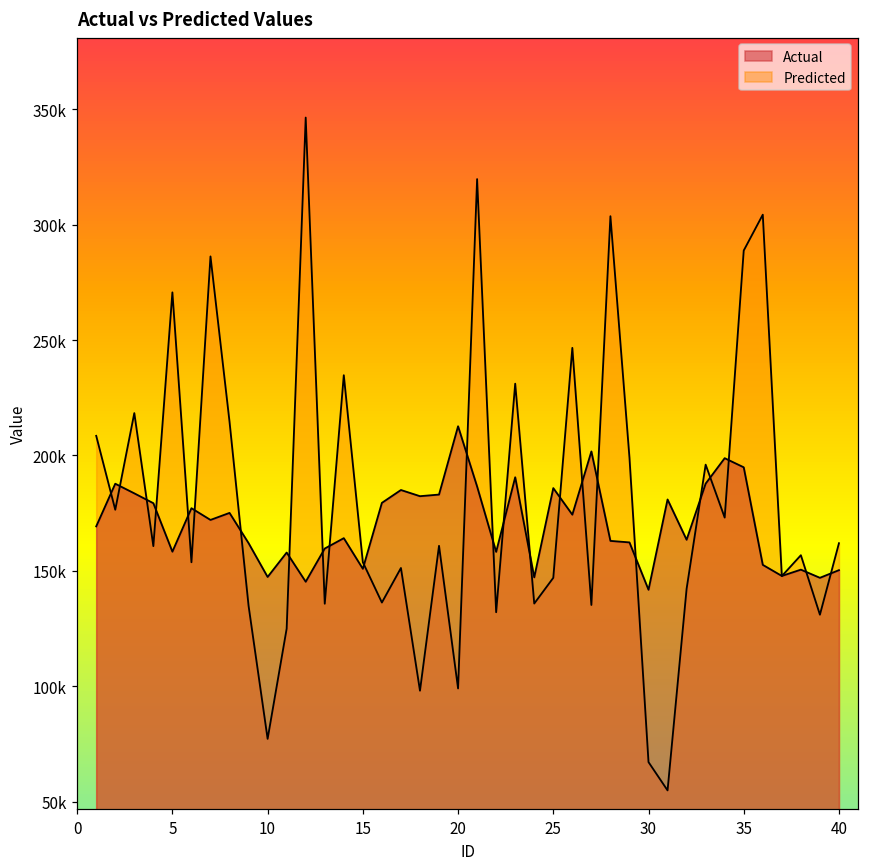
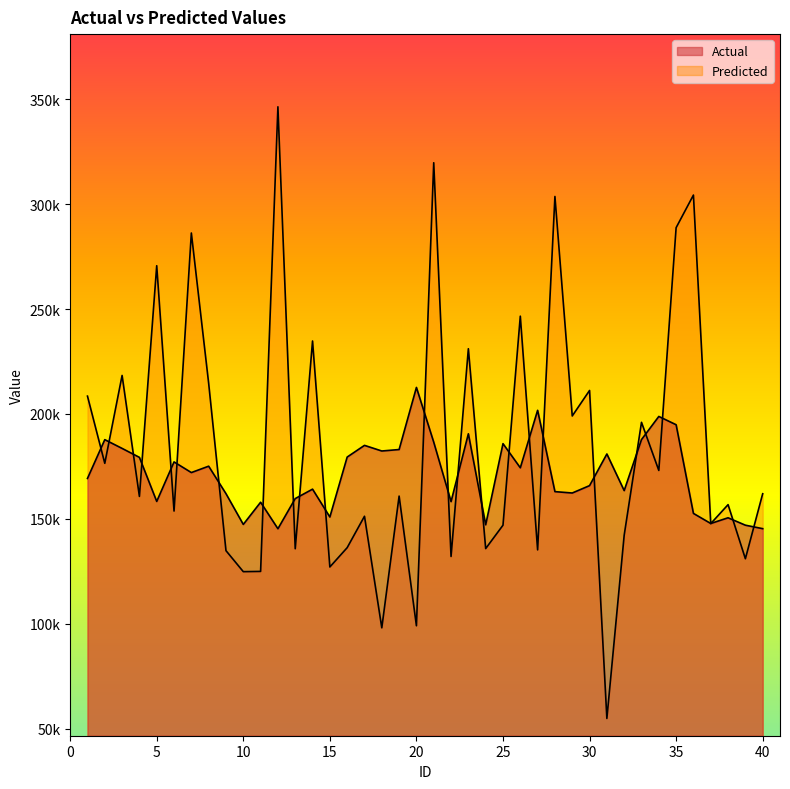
  {
    "Actual": {
      "5": 158000,
      "10": 147000,
      "15": 151000,
      "20": 213000,
      "25": 186000,
-     "30": 142000,
+     "30": 166000,
      "35": 195000,
-     "40": 150000
+     "40": 145000
    },
    "Predicted": {
      "5": 271000,
-     "10": 77000,
-     "15": 154000,
+     "10": 125000,
+     "15": 127000,
      "20": 99000,
      "25": 147000,
-     "30": 67000,
+     "30": 211000,
      "35": 289000,
      "40": 162000
    }
  }
